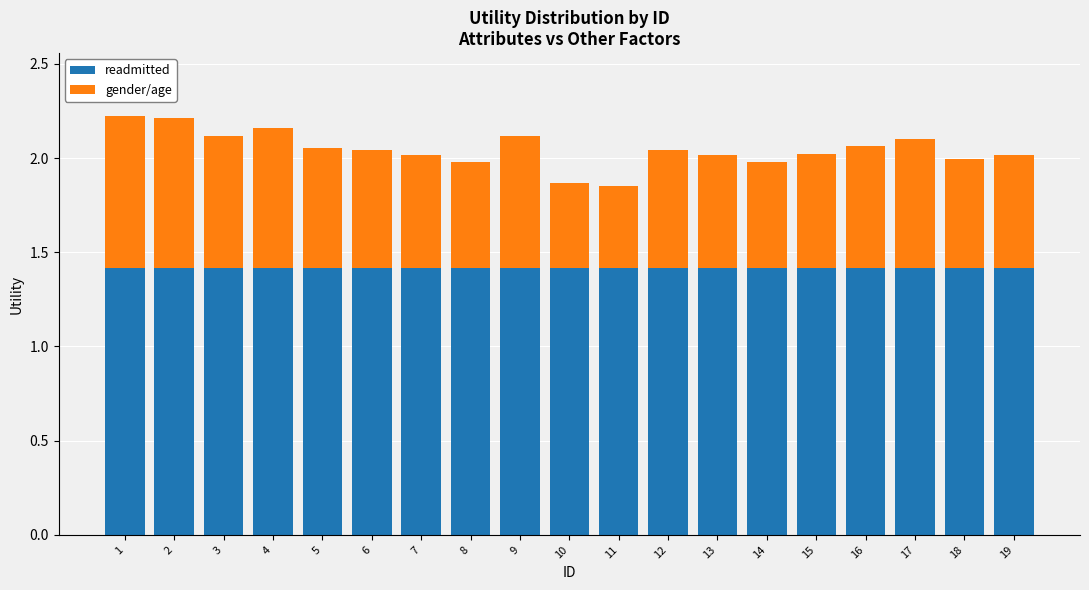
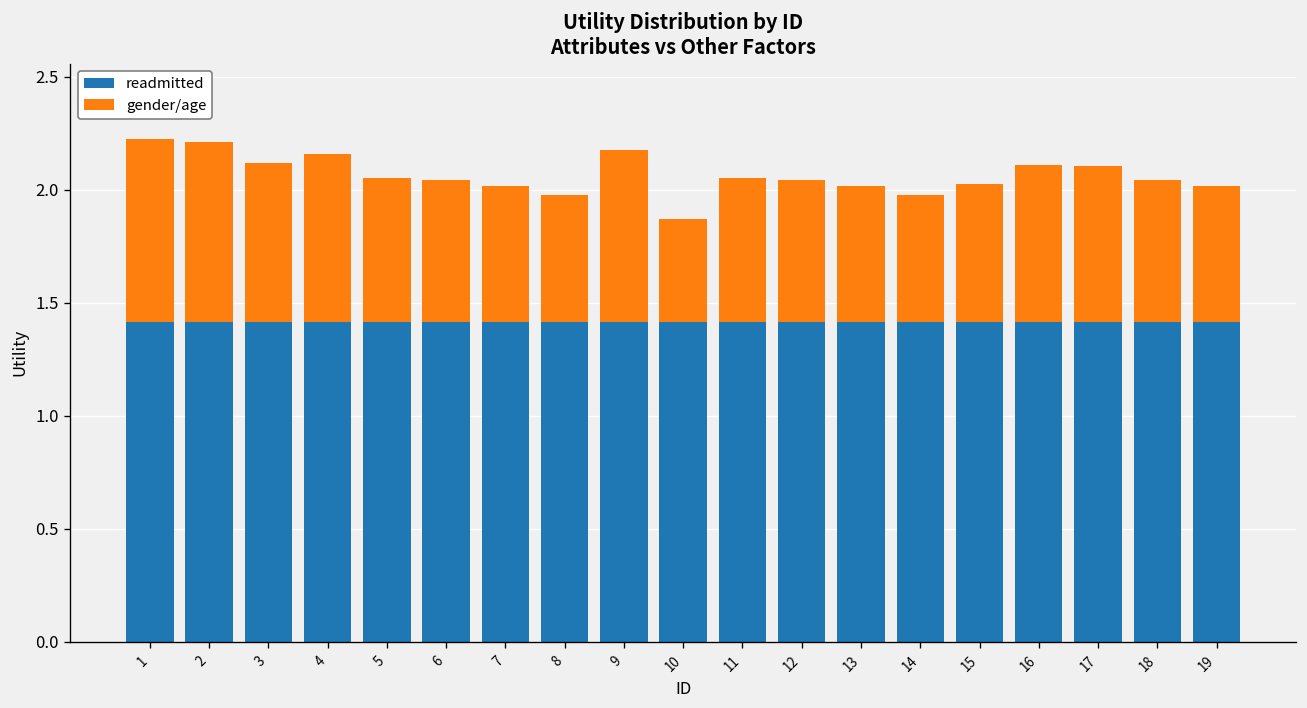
  {
    "readmitted": {
      "1": 1.41,
      "2": 1.41,
      "3": 1.41,
      "4": 1.41,
      "5": 1.41,
      "6": 1.41,
      "7": 1.41,
      "8": 1.41,
      "9": 1.41,
      "10": 1.41,
      "11": 1.41,
      "12": 1.41,
      "13": 1.41,
      "14": 1.41,
      "15": 1.41,
      "16": 1.41,
      "17": 1.41,
      "18": 1.41,
      "19": 1.41
    },
    "gender/age": {
      "1": 0.81,
      "2": 0.80,
      "3": 0.70,
      "4": 0.74,
      "5": 0.64,
      "6": 0.63,
      "7": 0.60,
      "8": 0.56,
-     "9": 0.70,
+     "9": 0.76,
      "10": 0.46,
-     "11": 0.44,
+     "11": 0.64,
      "12": 0.63,
      "13": 0.60,
      "14": 0.56,
      "15": 0.61,
-     "16": 0.65,
+     "16": 0.69,
      "17": 0.69,
-     "18": 0.58,
+     "18": 0.63,
      "19": 0.60
    }
  }
